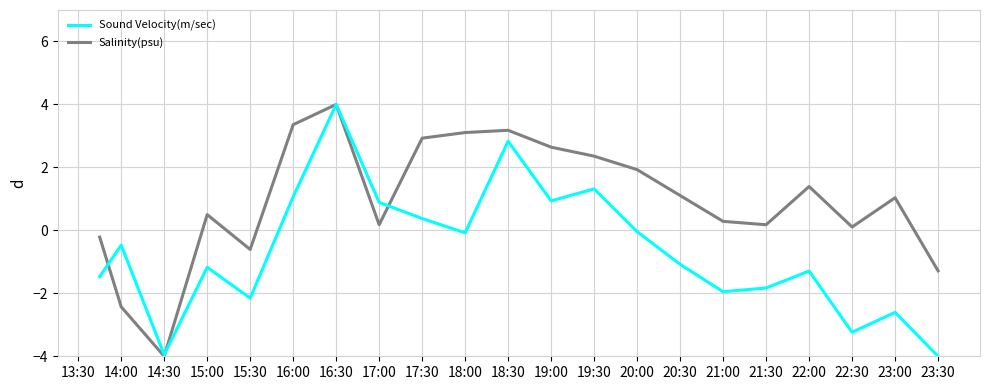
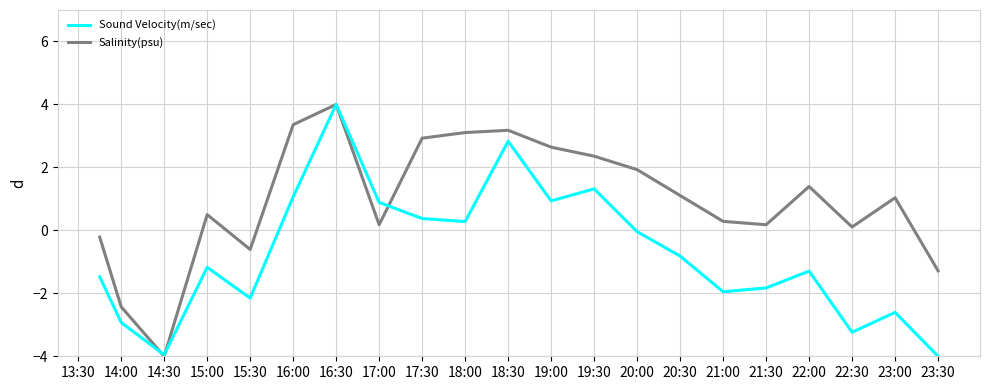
  {
    "Sound Velocity(m/sec)": {
-     "14:00": -0.5,
+     "14:00": -2.9,
      "15:00": -1.2,
      "15:30": -2.2,
      "16:00": 1.1,
      "17:00": 0.9,
      "17:30": 0.4,
-     "18:00": -0.1,
+     "18:00": 0.3,
      "18:30": 2.8,
      "19:00": 0.9,
      "19:30": 1.3,
      "20:00": 0.0,
-     "20:30": -1.1,
+     "20:30": -0.8,
      "21:00": -1.9,
      "21:30": -1.8,
      "22:00": -1.3,
      "22:30": -3.2,
      "23:00": -2.6,
      "23:30": -4.0
    },
    "Salinity(psu)": {
      "14:00": -2.4,
      "15:00": 0.5,
      "15:30": -0.6,
      "16:00": 3.4,
      "17:00": 0.2,
      "17:30": 2.9,
      "18:00": 3.1,
      "18:30": 3.2,
      "19:00": 2.6,
      "19:30": 2.4,
      "20:00": 1.9,
      "20:30": 1.1,
      "21:00": 0.3,
      "21:30": 0.2,
      "22:00": 1.4,
      "22:30": 0.1,
      "23:00": 1.0,
      "23:30": -1.3
    }
  }
